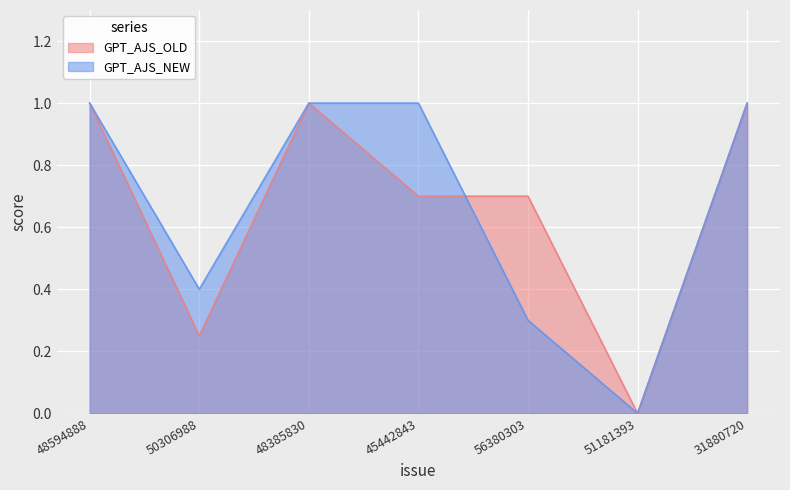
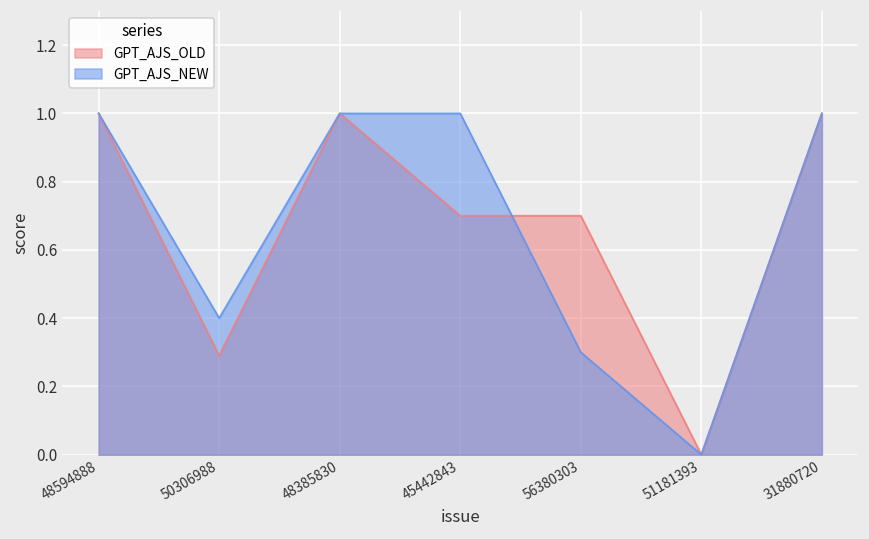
  {
    "GPT_AJS_OLD": {
-     "50306988": 0.25,
+     "50306988": 0.29,
      "45442843": 0.70,
      "56380303": 0.70
    },
    "GPT_AJS_NEW": {
      "50306988": 0.40,
      "45442843": 1.00,
      "56380303": 0.30
    }
  }
